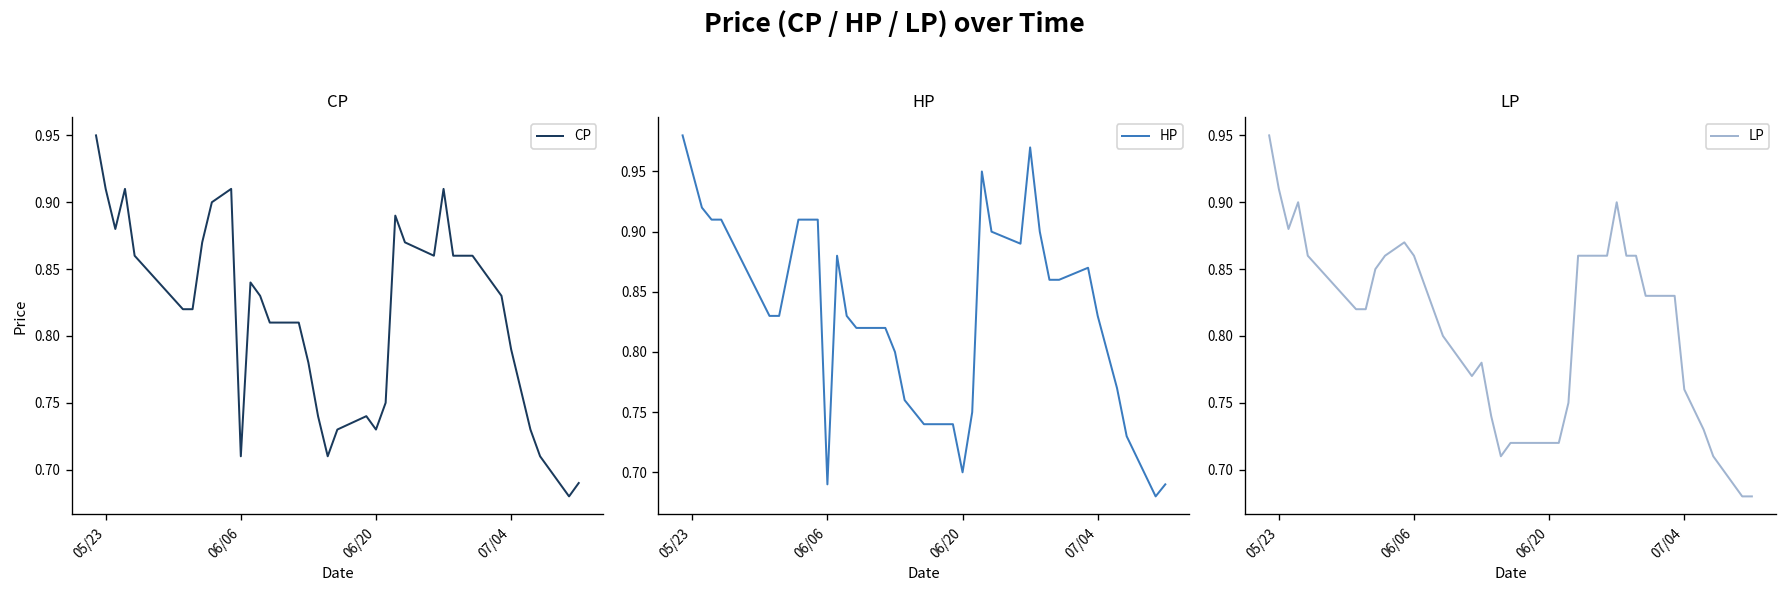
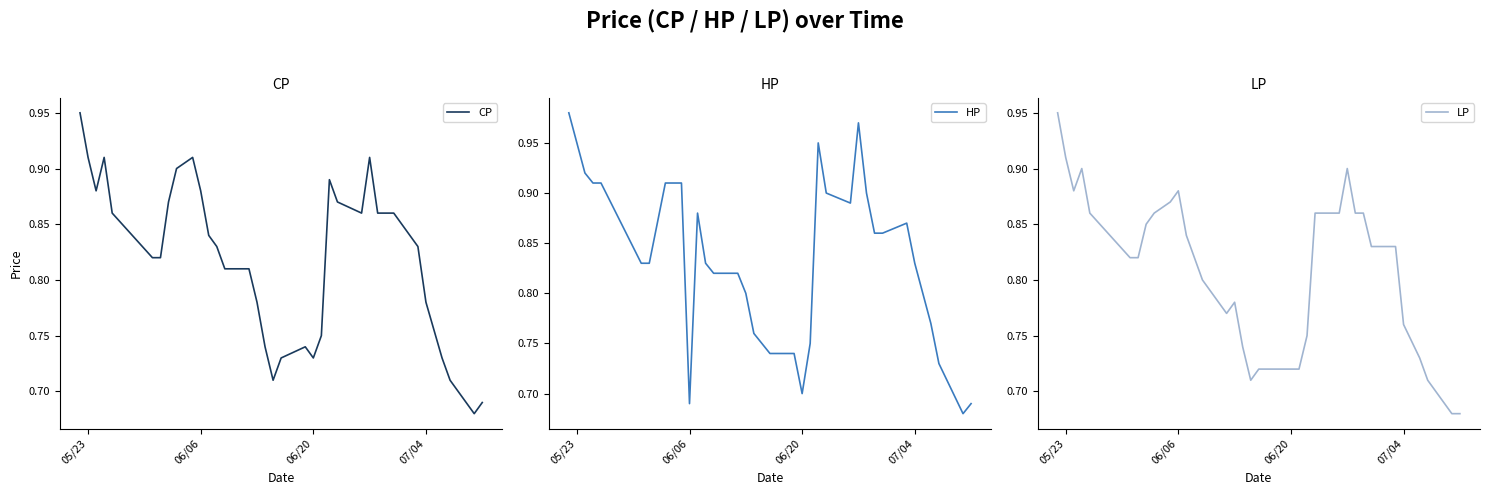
  {
    "CP": {
      "05/23": 0.91,
-     "06/06": 0.71,
+     "06/06": 0.88,
      "06/20": 0.73,
-     "07/04": 0.79
+     "07/04": 0.78
    },
    "HP": {
      "05/23": 0.950,
      "06/06": 0.690,
      "06/20": 0.700,
      "07/04": 0.830
    },
    "LP": {
      "05/23": 0.91,
-     "06/06": 0.86,
+     "06/06": 0.88,
      "06/20": 0.72,
      "07/04": 0.76
    }
  }
